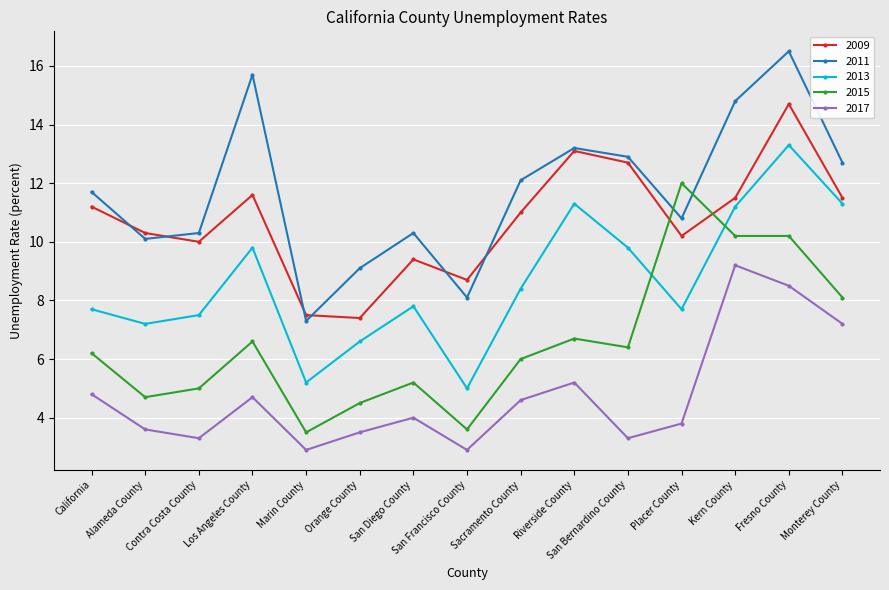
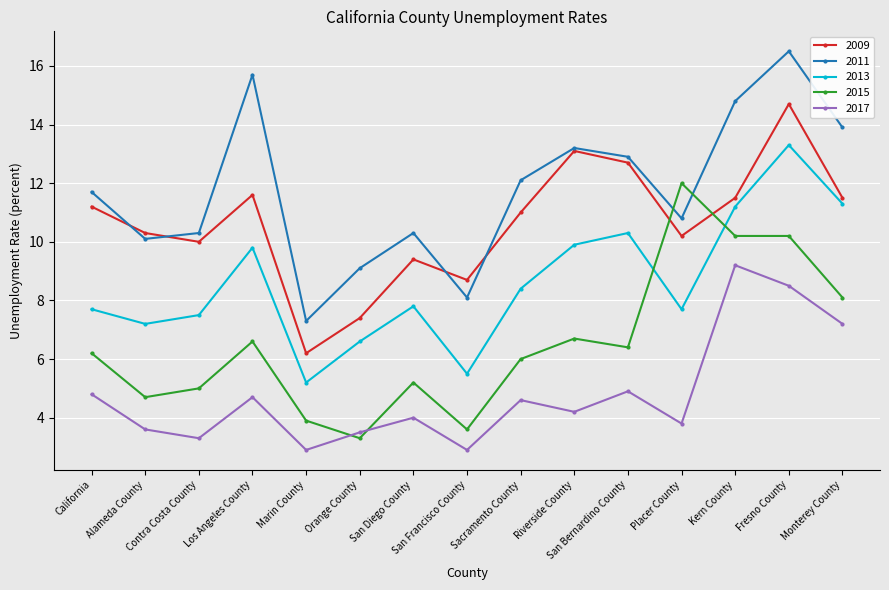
  {
    "2009": {
      "California": 11.2,
      "Alameda County": 10.3,
      "Contra Costa County": 10.0,
      "Los Angeles County": 11.6,
-     "Marin County": 7.5,
+     "Marin County": 6.2,
      "Orange County": 7.4,
      "San Diego County": 9.4,
      "San Francisco County": 8.7,
      "Sacramento County": 11.0,
      "Riverside County": 13.1,
      "San Bernardino County": 12.7,
      "Placer County": 10.2,
      "Kern County": 11.5,
      "Fresno County": 14.7,
      "Monterey County": 11.5
    },
    "2011": {
      "California": 11.7,
      "Alameda County": 10.1,
      "Contra Costa County": 10.3,
      "Los Angeles County": 15.7,
      "Marin County": 7.3,
      "Orange County": 9.1,
      "San Diego County": 10.3,
      "San Francisco County": 8.1,
      "Sacramento County": 12.1,
      "Riverside County": 13.2,
      "San Bernardino County": 12.9,
      "Placer County": 10.8,
      "Kern County": 14.8,
      "Fresno County": 16.5,
-     "Monterey County": 12.7
+     "Monterey County": 13.9
    },
    "2013": {
      "California": 7.7,
      "Alameda County": 7.2,
      "Contra Costa County": 7.5,
      "Los Angeles County": 9.8,
      "Marin County": 5.2,
      "Orange County": 6.6,
      "San Diego County": 7.8,
-     "San Francisco County": 5.0,
+     "San Francisco County": 5.5,
      "Sacramento County": 8.4,
-     "Riverside County": 11.3,
-     "San Bernardino County": 9.8,
+     "Riverside County": 9.9,
+     "San Bernardino County": 10.3,
      "Placer County": 7.7,
      "Kern County": 11.2,
      "Fresno County": 13.3,
      "Monterey County": 11.3
    },
    "2015": {
      "California": 6.2,
      "Alameda County": 4.7,
      "Contra Costa County": 5.0,
      "Los Angeles County": 6.6,
-     "Marin County": 3.5,
-     "Orange County": 4.5,
+     "Marin County": 3.9,
+     "Orange County": 3.3,
      "San Diego County": 5.2,
      "San Francisco County": 3.6,
      "Sacramento County": 6.0,
      "Riverside County": 6.7,
      "San Bernardino County": 6.4,
      "Placer County": 12.0,
      "Kern County": 10.2,
      "Fresno County": 10.2,
      "Monterey County": 8.1
    },
    "2017": {
      "California": 4.8,
      "Alameda County": 3.6,
      "Contra Costa County": 3.3,
      "Los Angeles County": 4.7,
      "Marin County": 2.9,
      "Orange County": 3.5,
      "San Diego County": 4.0,
      "San Francisco County": 2.9,
      "Sacramento County": 4.6,
-     "Riverside County": 5.2,
-     "San Bernardino County": 3.3,
+     "Riverside County": 4.2,
+     "San Bernardino County": 4.9,
      "Placer County": 3.8,
      "Kern County": 9.2,
      "Fresno County": 8.5,
      "Monterey County": 7.2
    }
  }
